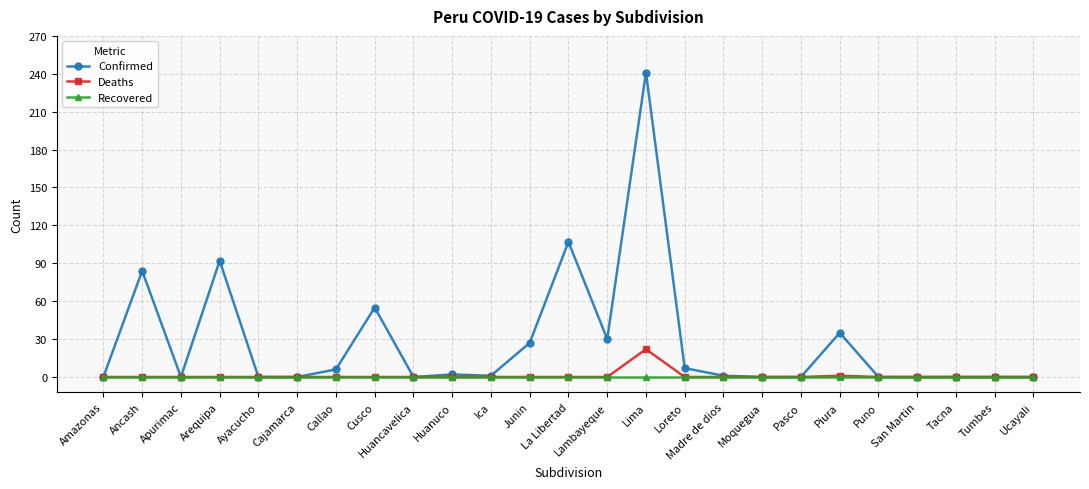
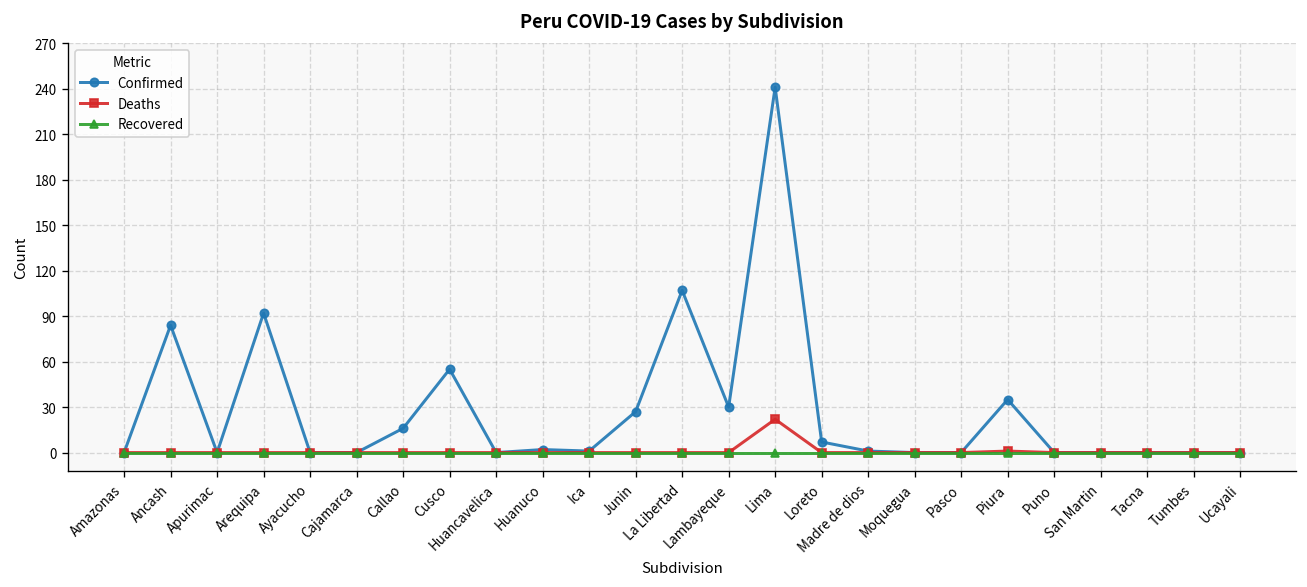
  {
    "Confirmed": {
      "Ancash": 84,
      "Arequipa": 92,
-     "Callao": 6,
+     "Callao": 16,
      "Cusco": 55,
      "Junin": 27,
      "La Libertad": 107,
      "Lambayeque": 30,
      "Lima": 241,
      "Loreto": 7,
      "Piura": 35
    },
    "Deaths": {
      "Lima": 22
    },
    "Recovered": {
      "Lima": 0
    }
  }
